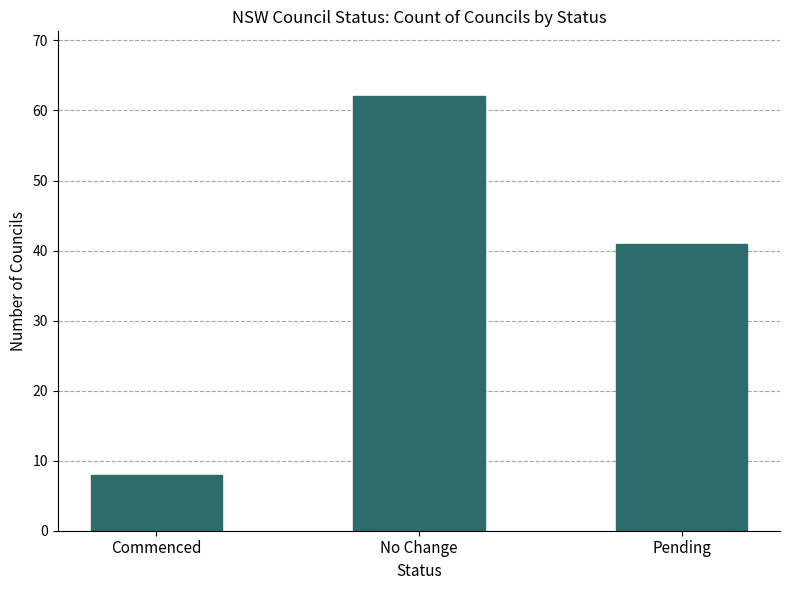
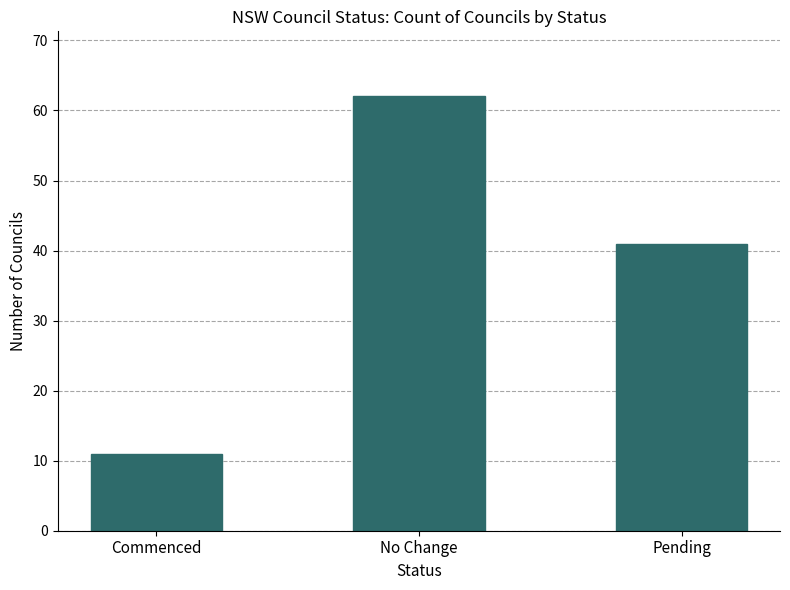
  {
-   "Commenced": 8,
+   "Commenced": 11,
    "No Change": 62,
    "Pending": 41
  }
